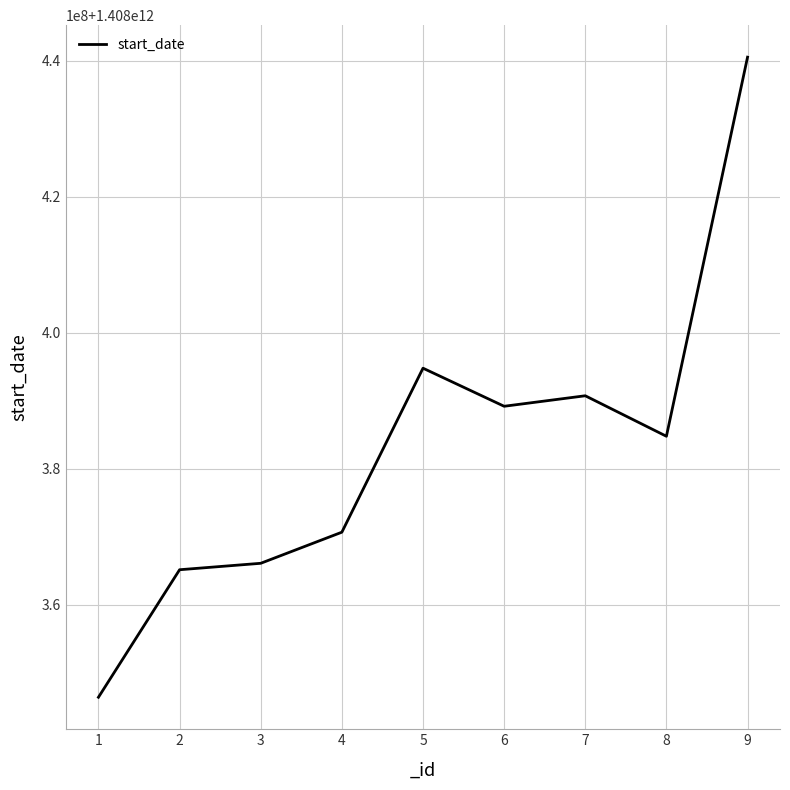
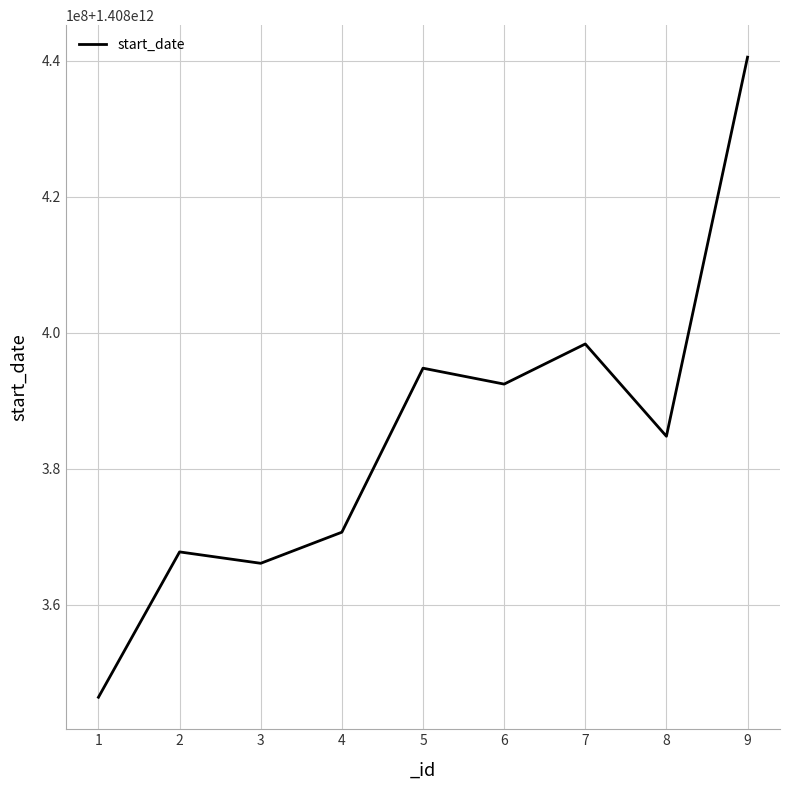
  {
    "1": 1408346000000,
-   "2": 1408365000000,
+   "2": 1408368000000,
    "3": 1408366000000,
    "4": 1408371000000,
    "5": 1408395000000,
-   "6": 1408389000000,
-   "7": 1408391000000,
+   "6": 1408392000000,
+   "7": 1408398000000,
    "8": 1408385000000,
    "9": 1408441000000
  }
